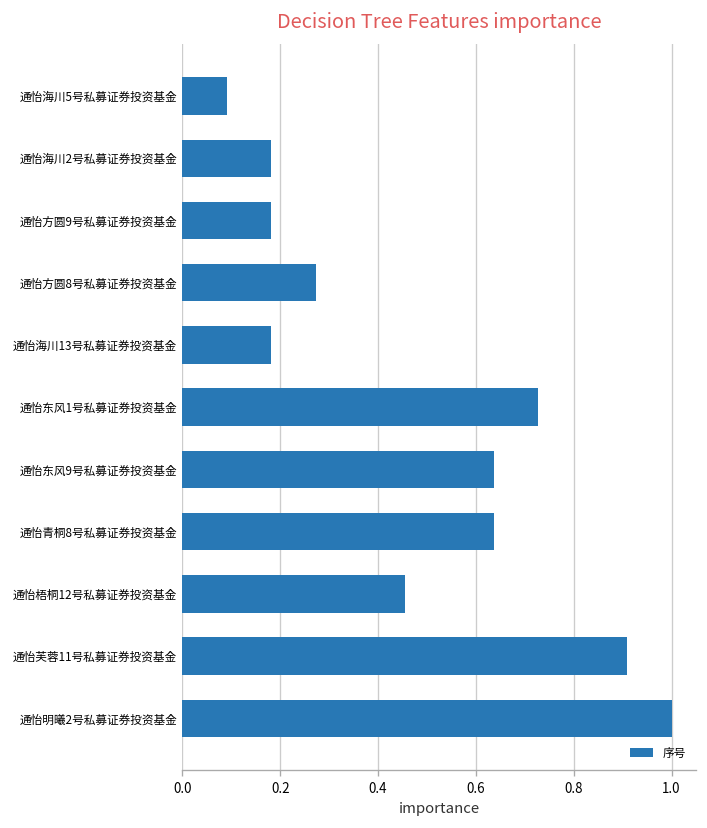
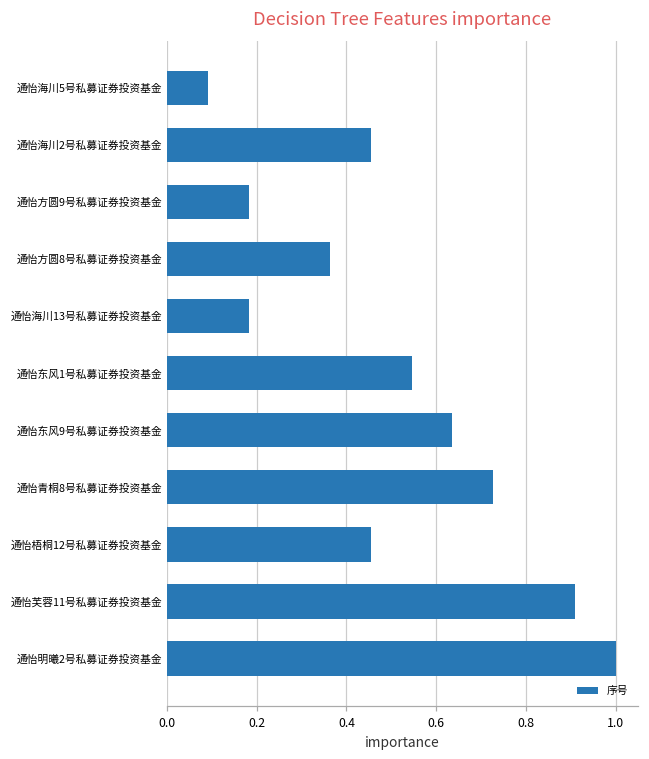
  {
    "通怡海川5号私募证券投资基金": 0.09,
-   "通怡海川2号私募证券投资基金": 0.18,
+   "通怡海川2号私募证券投资基金": 0.45,
    "通怡方圆9号私募证券投资基金": 0.18,
-   "通怡方圆8号私募证券投资基金": 0.27,
+   "通怡方圆8号私募证券投资基金": 0.36,
    "通怡海川13号私募证券投资基金": 0.18,
-   "通怡东风1号私募证券投资基金": 0.73,
+   "通怡东风1号私募证券投资基金": 0.55,
    "通怡东风9号私募证券投资基金": 0.64,
-   "通怡青桐8号私募证券投资基金": 0.64,
+   "通怡青桐8号私募证券投资基金": 0.73,
    "通怡梧桐12号私募证券投资基金": 0.45,
    "通怡芙蓉11号私募证券投资基金": 0.91,
    "通怡明曦2号私募证券投资基金": 1.00
  }
